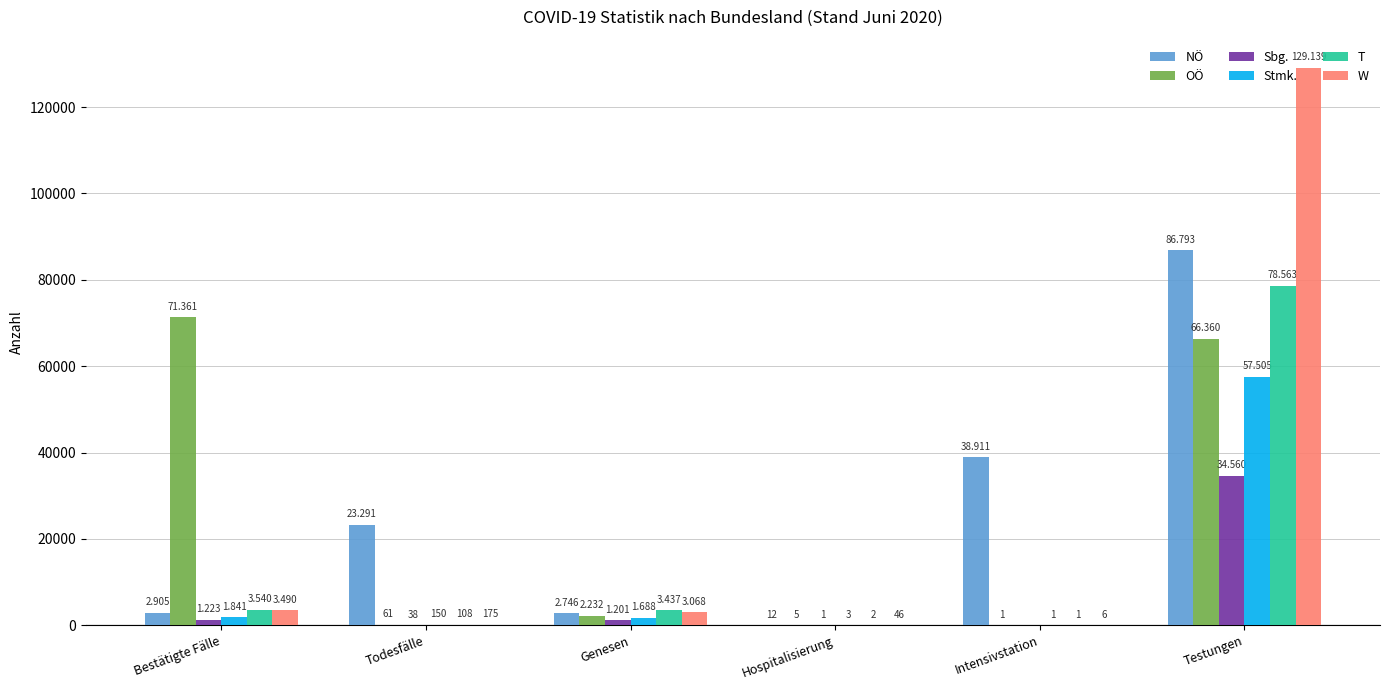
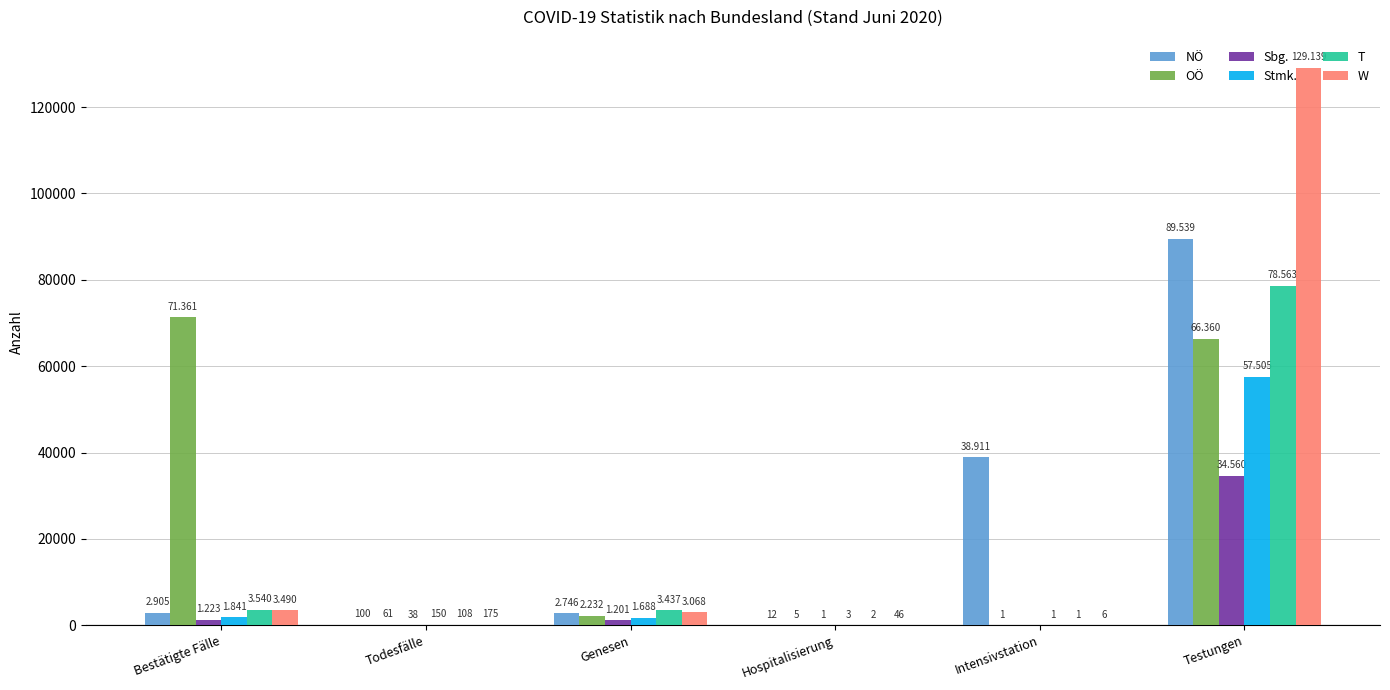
  {
    "NÖ": {
-     "Todesfälle": 23.291,
+     "Todesfälle": 100,
      "Hospitalisierung": 12,
-     "Testungen": 86.793
+     "Testungen": 89.539
    },
    "OÖ": {
      "Todesfälle": 61,
      "Hospitalisierung": 5,
      "Intensivstation": 1
    },
    "Sbg.": {
      "Todesfälle": 38,
      "Hospitalisierung": 1
    },
    "Stmk.": {
      "Todesfälle": 150,
      "Hospitalisierung": 3,
      "Intensivstation": 1
    },
    "T": {
      "Todesfälle": 108,
      "Hospitalisierung": 2,
      "Intensivstation": 1
    },
    "W": {
      "Todesfälle": 175,
      "Hospitalisierung": 46,
      "Intensivstation": 6
    }
  }
